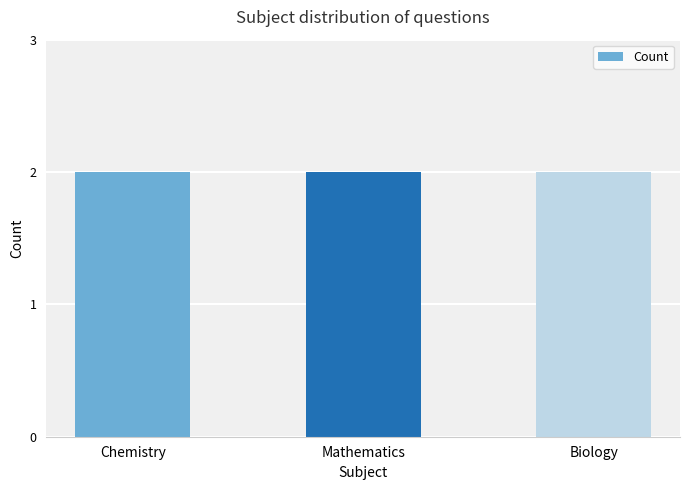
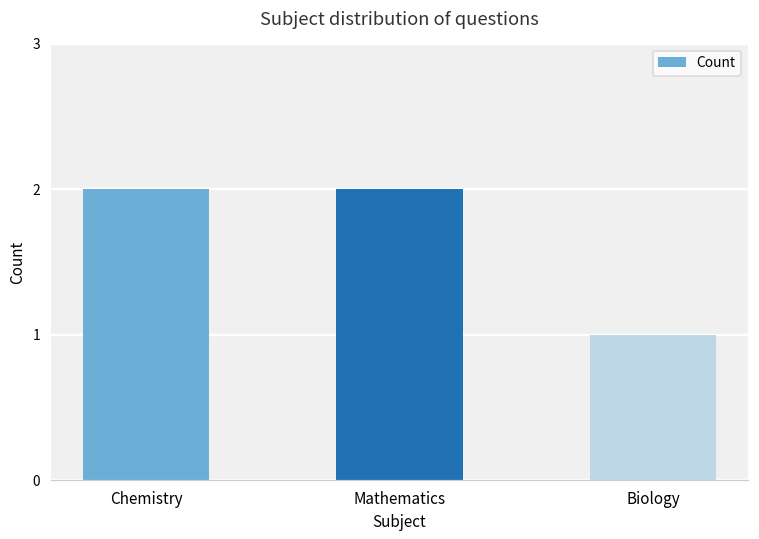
  {
    "Chemistry": 2,
    "Mathematics": 2,
-   "Biology": 2
+   "Biology": 1
  }
